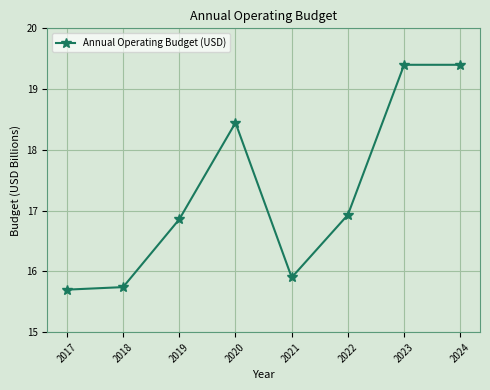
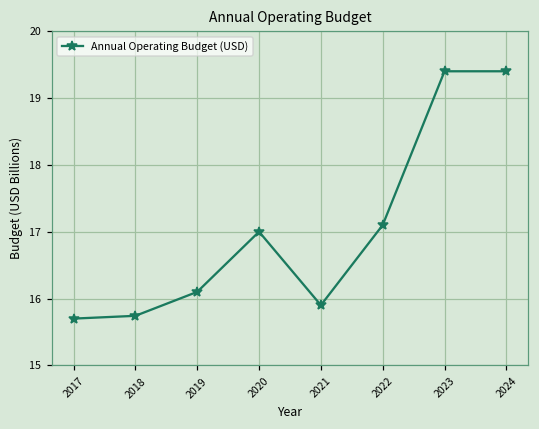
  {
    "2017": 15.7,
    "2018": 15.7,
-   "2019": 16.9,
-   "2020": 18.4,
+   "2019": 16.1,
+   "2020": 17.0,
    "2021": 15.9,
-   "2022": 16.9,
+   "2022": 17.1,
    "2023": 19.4,
    "2024": 19.4
  }
